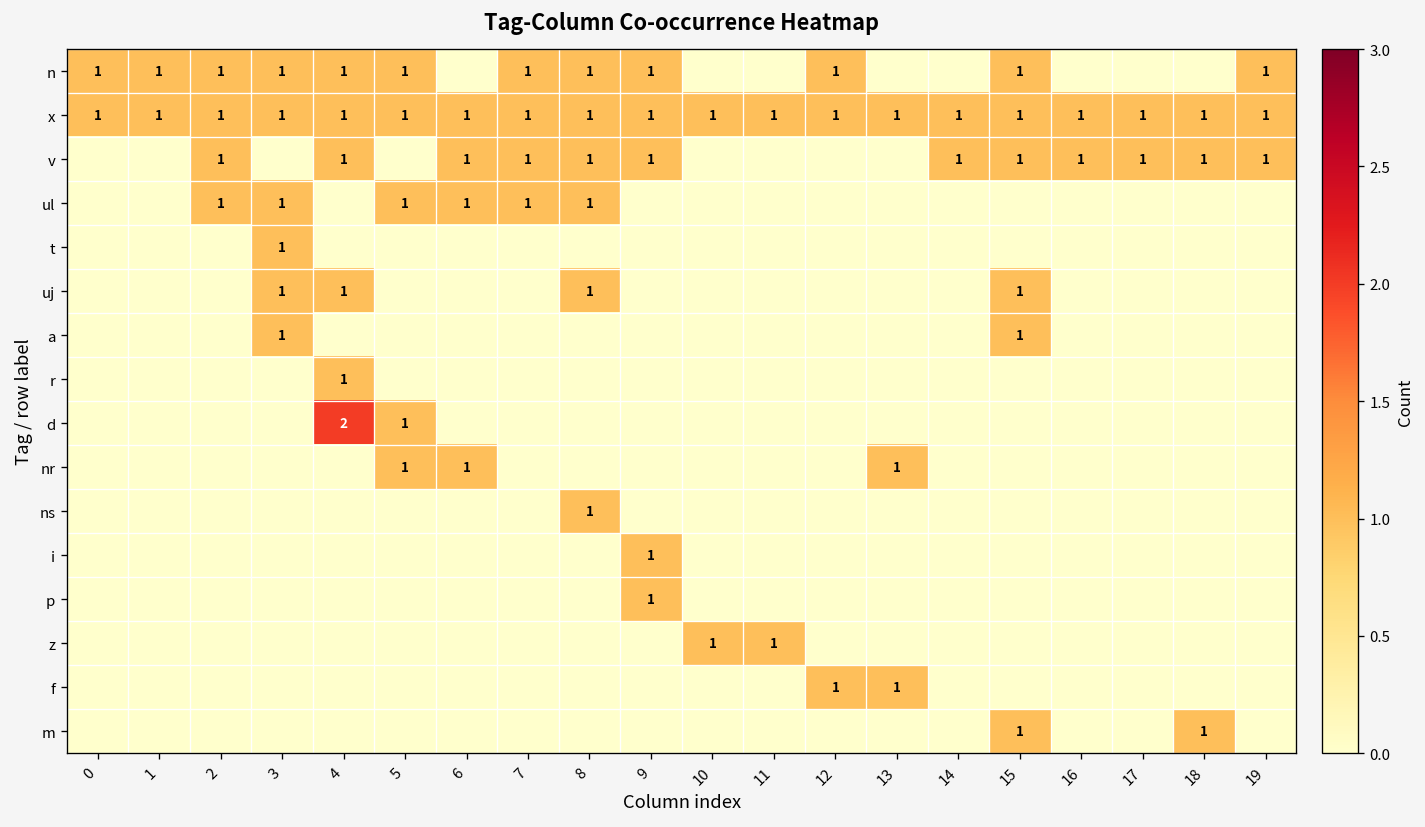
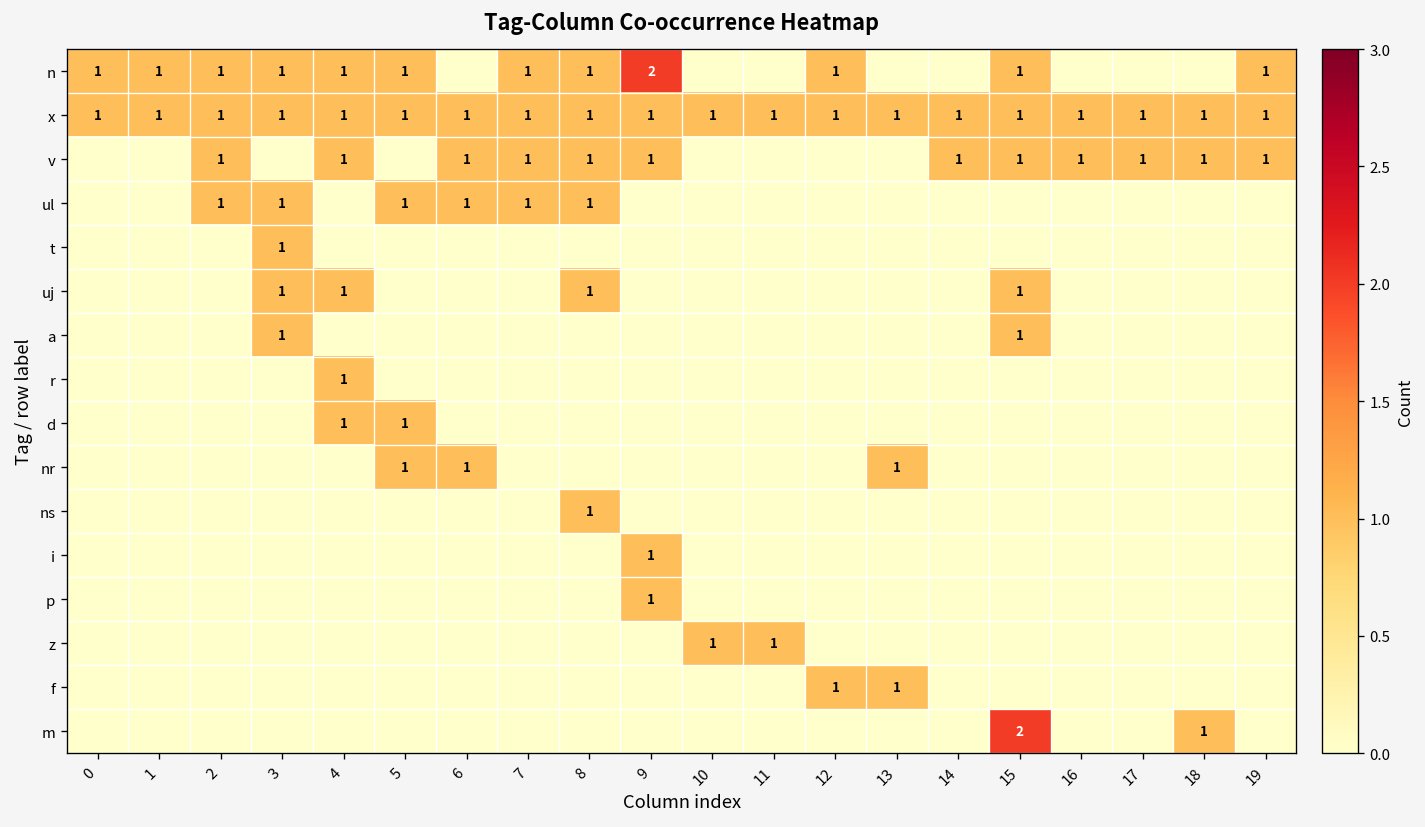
  {
    "n": {
      "0": 1,
      "1": 1,
      "2": 1,
      "3": 1,
      "4": 1,
      "5": 1,
      "7": 1,
      "8": 1,
-     "9": 1,
+     "9": 2,
      "12": 1,
      "15": 1,
      "19": 1
    },
    "x": {
      "0": 1,
      "1": 1,
      "2": 1,
      "3": 1,
      "4": 1,
      "5": 1,
      "6": 1,
      "7": 1,
      "8": 1,
      "9": 1,
      "10": 1,
      "11": 1,
      "12": 1,
      "13": 1,
      "14": 1,
      "15": 1,
      "16": 1,
      "17": 1,
      "18": 1,
      "19": 1
    },
    "v": {
      "2": 1,
      "4": 1,
      "6": 1,
      "7": 1,
      "8": 1,
      "9": 1,
      "14": 1,
      "15": 1,
      "16": 1,
      "17": 1,
      "18": 1,
      "19": 1
    },
    "ul": {
      "2": 1,
      "3": 1,
      "5": 1,
      "6": 1,
      "7": 1,
      "8": 1
    },
    "t": {
      "3": 1
    },
    "uj": {
      "3": 1,
      "4": 1,
      "8": 1,
      "15": 1
    },
    "a": {
      "3": 1,
      "15": 1
    },
    "r": {
      "4": 1
    },
    "d": {
-     "4": 2,
+     "4": 1,
      "5": 1
    },
    "nr": {
      "5": 1,
      "6": 1,
      "13": 1
    },
    "ns": {
      "8": 1
    },
    "i": {
      "9": 1
    },
    "p": {
      "9": 1
    },
    "z": {
      "10": 1,
      "11": 1
    },
    "f": {
      "12": 1,
      "13": 1
    },
    "m": {
-     "15": 1,
+     "15": 2,
      "18": 1
    }
  }
